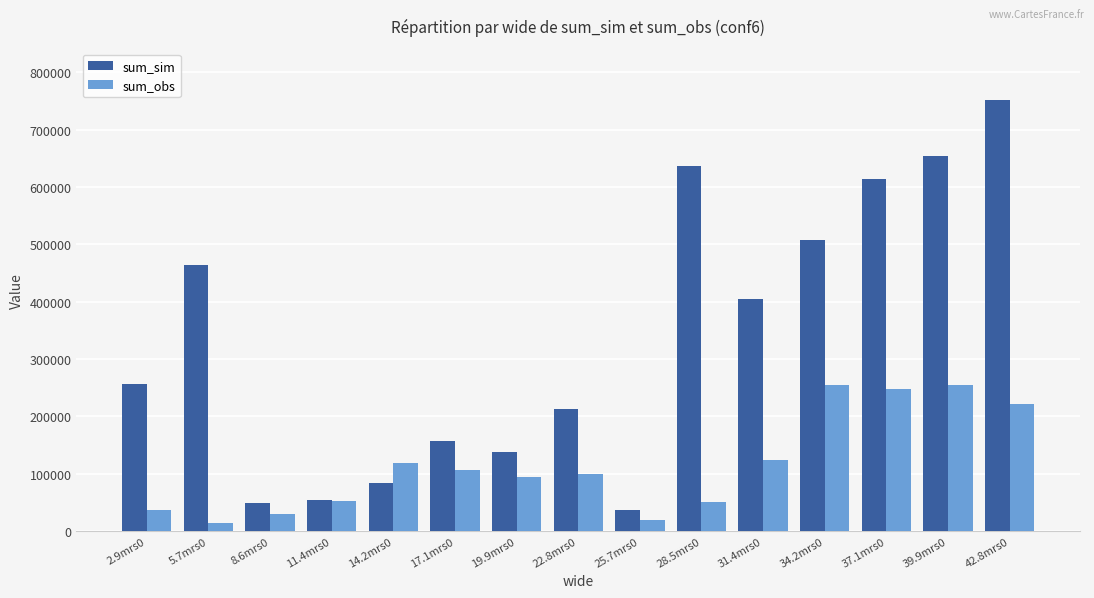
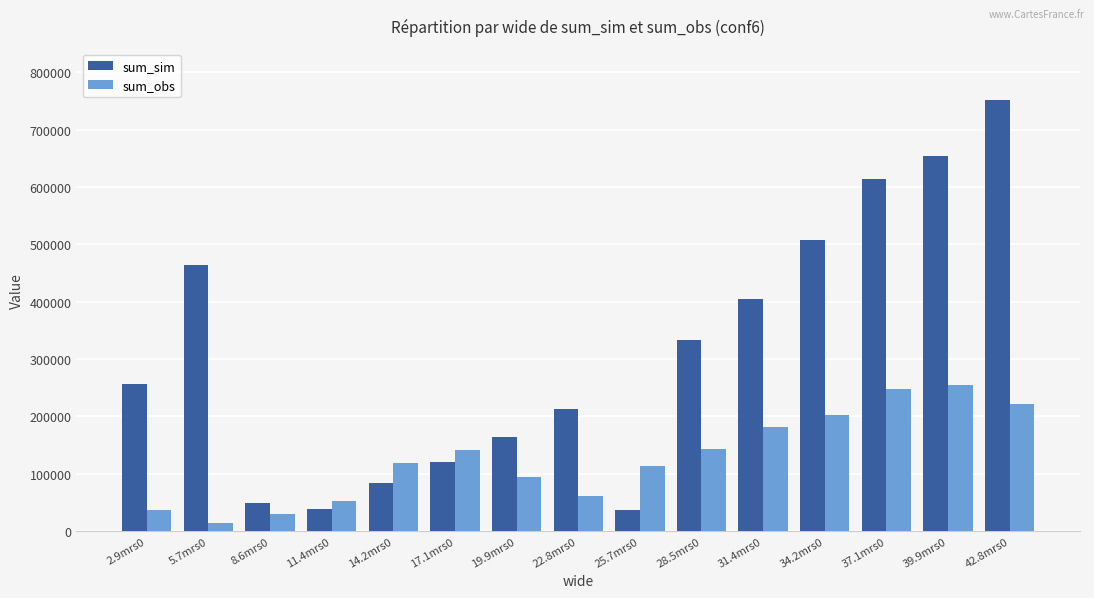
  {
    "sum_sim": {
      "2.9mrs0": 260000,
      "5.7mrs0": 460000,
      "8.6mrs0": 50000,
-     "11.4mrs0": 50000,
+     "11.4mrs0": 40000,
      "14.2mrs0": 80000,
-     "17.1mrs0": 160000,
-     "19.9mrs0": 140000,
+     "17.1mrs0": 120000,
+     "19.9mrs0": 160000,
      "22.8mrs0": 210000,
      "25.7mrs0": 40000,
-     "28.5mrs0": 640000,
+     "28.5mrs0": 330000,
      "31.4mrs0": 400000,
      "34.2mrs0": 510000,
      "37.1mrs0": 610000,
      "39.9mrs0": 650000,
      "42.8mrs0": 750000
    },
    "sum_obs": {
      "2.9mrs0": 40000,
      "5.7mrs0": 10000,
      "8.6mrs0": 30000,
      "11.4mrs0": 50000,
      "14.2mrs0": 120000,
-     "17.1mrs0": 110000,
+     "17.1mrs0": 140000,
      "19.9mrs0": 100000,
-     "22.8mrs0": 100000,
-     "25.7mrs0": 20000,
-     "28.5mrs0": 50000,
-     "31.4mrs0": 120000,
-     "34.2mrs0": 250000,
+     "22.8mrs0": 60000,
+     "25.7mrs0": 110000,
+     "28.5mrs0": 140000,
+     "31.4mrs0": 180000,
+     "34.2mrs0": 200000,
      "37.1mrs0": 250000,
      "39.9mrs0": 260000,
      "42.8mrs0": 220000
    }
  }
